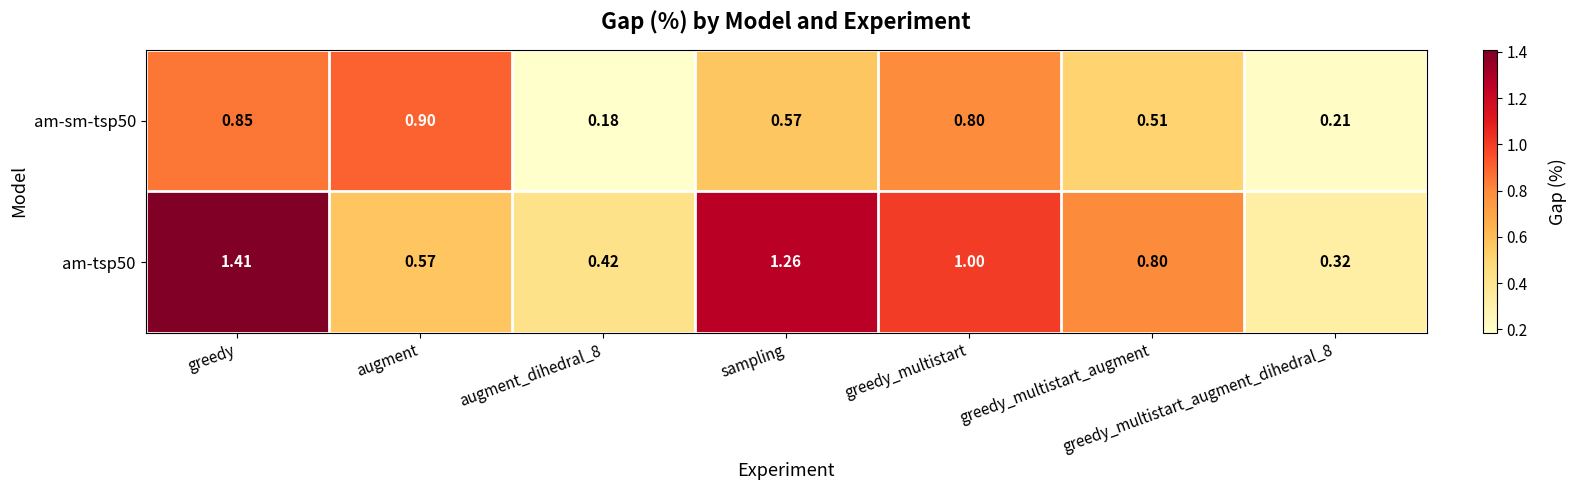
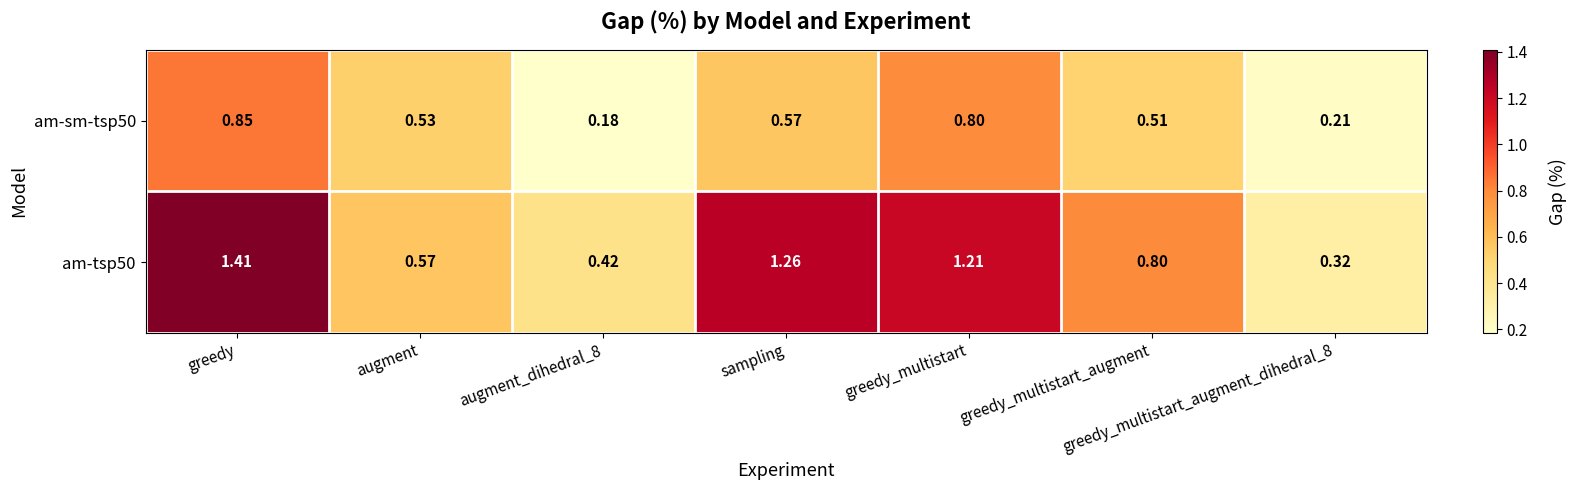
  {
    "am-sm-tsp50": {
      "greedy": 0.85,
-     "augment": 0.90,
+     "augment": 0.53,
      "augment_dihedral_8": 0.18,
      "sampling": 0.57,
      "greedy_multistart": 0.80,
      "greedy_multistart_augment": 0.51,
      "greedy_multistart_augment_dihedral_8": 0.21
    },
    "am-tsp50": {
      "greedy": 1.41,
      "augment": 0.57,
      "augment_dihedral_8": 0.42,
      "sampling": 1.26,
-     "greedy_multistart": 1.00,
+     "greedy_multistart": 1.21,
      "greedy_multistart_augment": 0.80,
      "greedy_multistart_augment_dihedral_8": 0.32
    }
  }
